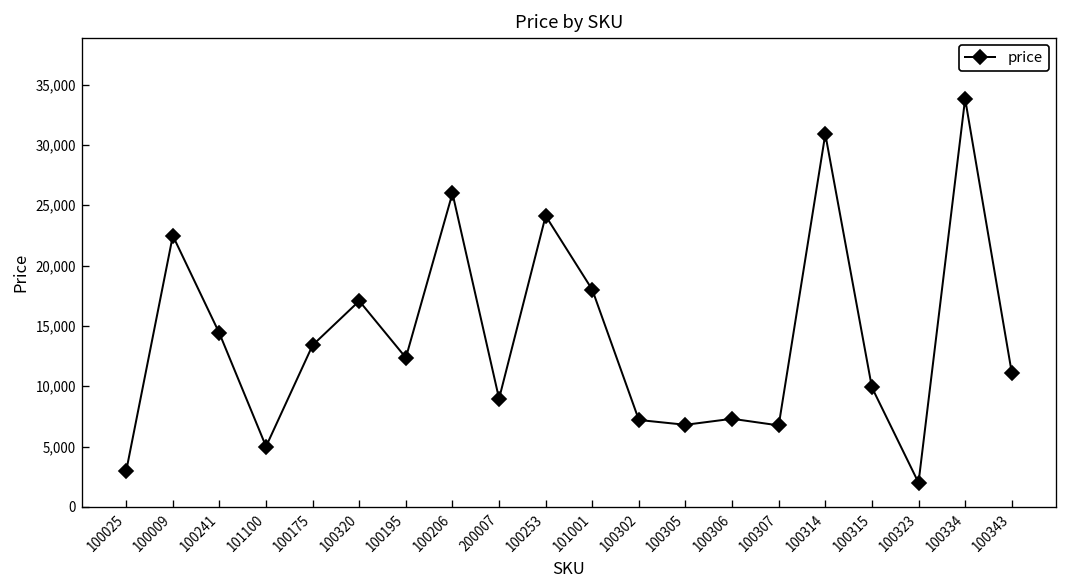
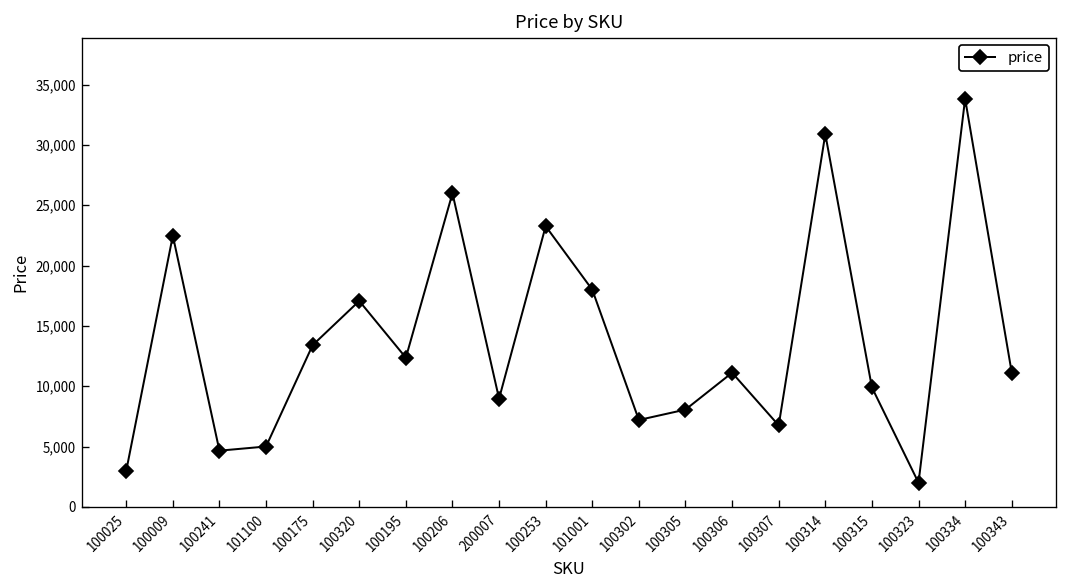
  {
    "100025": "3,000",
    "100009": "22,500",
-   "100241": "14,400",
+   "100241": "4,700",
    "101100": "5,000",
    "100175": "13,400",
    "100320": "17,100",
    "100195": "12,400",
    "100206": "26,000",
    "200007": "9,000",
-   "100253": "24,100",
+   "100253": "23,300",
    "101001": "18,000",
    "100302": "7,200",
-   "100305": "6,800",
-   "100306": "7,300",
+   "100305": "8,100",
+   "100306": "11,100",
    "100307": "6,800",
    "100314": "30,900",
    "100315": "9,900",
    "100323": "2,000",
    "100334": "33,800",
    "100343": "11,100"
  }
